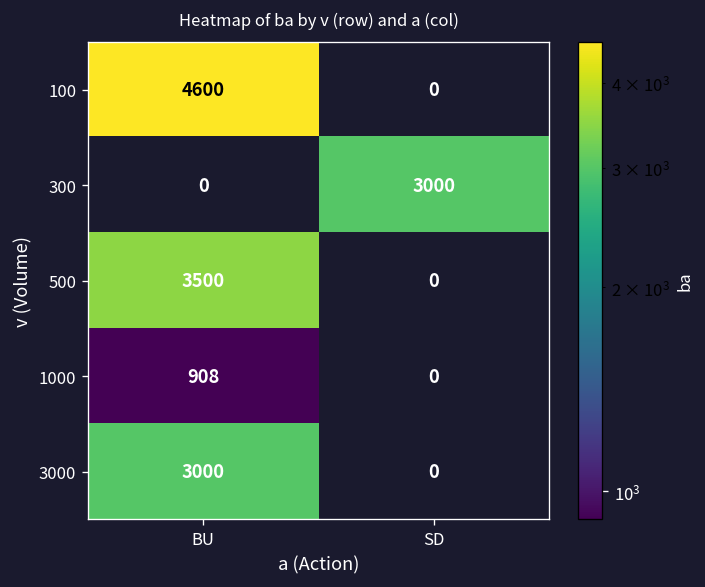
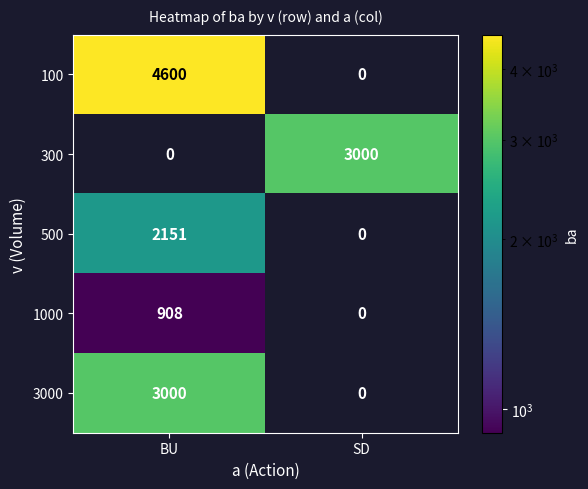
  {
    "100": {
      "BU": 4600,
      "SD": 0
    },
    "300": {
      "BU": 0,
      "SD": 3000
    },
    "500": {
-     "BU": 3500,
+     "BU": 2151,
      "SD": 0
    },
    "1000": {
      "BU": 908,
      "SD": 0
    },
    "3000": {
      "BU": 3000,
      "SD": 0
    }
  }
